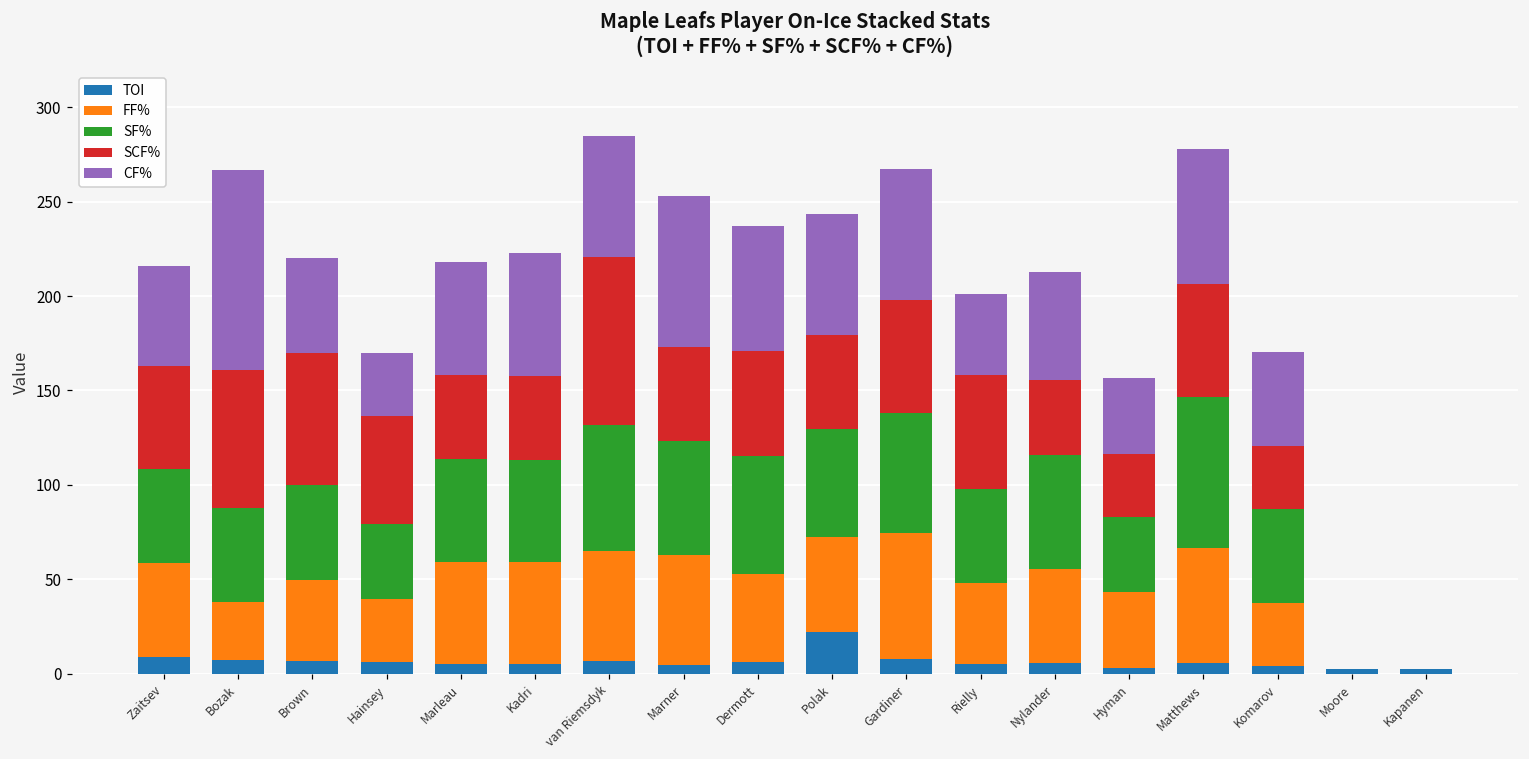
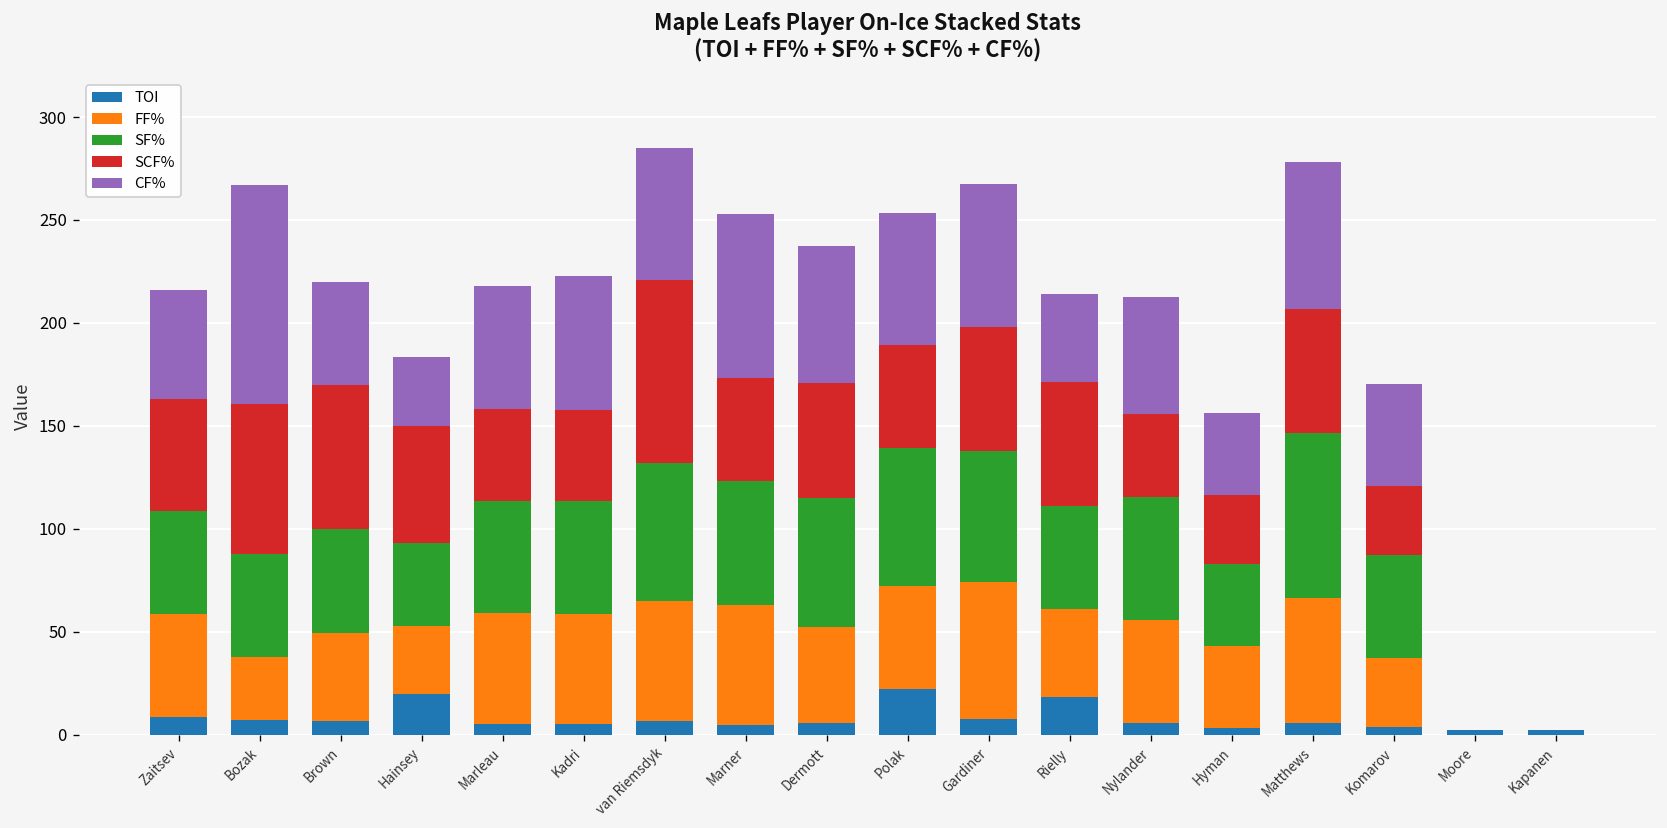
  {
    "TOI": {
      "Zaitsev": 9,
      "Bozak": 7,
      "Brown": 7,
-     "Hainsey": 6,
+     "Hainsey": 20,
      "Marleau": 5,
      "Kadri": 5,
      "van Riemsdyk": 7,
      "Marner": 5,
      "Dermott": 6,
      "Polak": 22,
      "Gardiner": 8,
-     "Rielly": 5,
+     "Rielly": 18,
      "Nylander": 6,
      "Hyman": 3,
      "Matthews": 6,
      "Komarov": 4,
      "Moore": 2,
      "Kapanen": 2
    },
    "FF%": {
      "Zaitsev": 50,
      "Bozak": 31,
      "Brown": 43,
      "Hainsey": 33,
      "Marleau": 54,
      "Kadri": 54,
      "van Riemsdyk": 58,
      "Marner": 58,
      "Dermott": 47,
      "Polak": 50,
      "Gardiner": 67,
      "Rielly": 43,
      "Nylander": 50,
      "Hyman": 40,
      "Matthews": 61,
      "Komarov": 33,
      "Moore": 0,
      "Kapanen": 0
    },
    "SF%": {
      "Zaitsev": 50,
      "Bozak": 50,
      "Brown": 51,
      "Hainsey": 40,
      "Marleau": 55,
      "Kadri": 55,
      "van Riemsdyk": 67,
      "Marner": 60,
      "Dermott": 62,
-     "Polak": 57,
+     "Polak": 67,
      "Gardiner": 64,
      "Rielly": 50,
      "Nylander": 60,
      "Hyman": 40,
      "Matthews": 80,
      "Komarov": 50,
      "Moore": 0,
      "Kapanen": 0
    },
    "SCF%": {
      "Zaitsev": 55,
      "Bozak": 73,
      "Brown": 70,
      "Hainsey": 57,
      "Marleau": 44,
      "Kadri": 44,
      "van Riemsdyk": 89,
      "Marner": 50,
      "Dermott": 56,
      "Polak": 50,
      "Gardiner": 60,
      "Rielly": 60,
      "Nylander": 40,
      "Hyman": 33,
      "Matthews": 60,
      "Komarov": 33,
      "Moore": 0,
      "Kapanen": 0
    },
    "CF%": {
      "Zaitsev": 53,
      "Bozak": 106,
      "Brown": 50,
      "Hainsey": 33,
      "Marleau": 60,
      "Kadri": 65,
      "van Riemsdyk": 64,
      "Marner": 80,
      "Dermott": 67,
      "Polak": 64,
      "Gardiner": 69,
      "Rielly": 43,
      "Nylander": 57,
      "Hyman": 40,
      "Matthews": 71,
      "Komarov": 50,
      "Moore": 0,
      "Kapanen": 0
    }
  }
